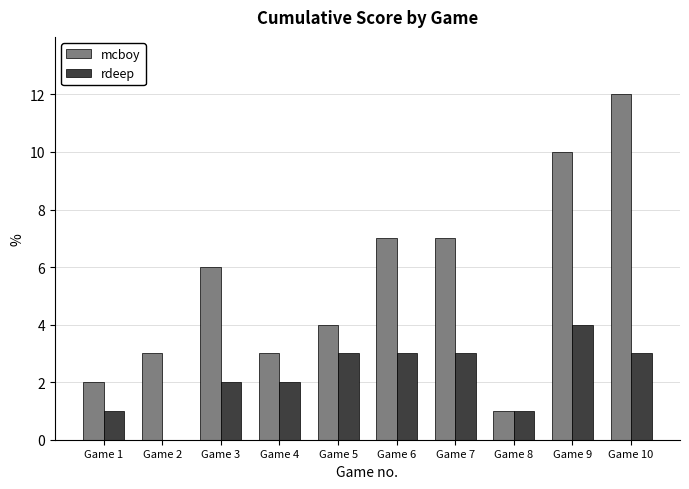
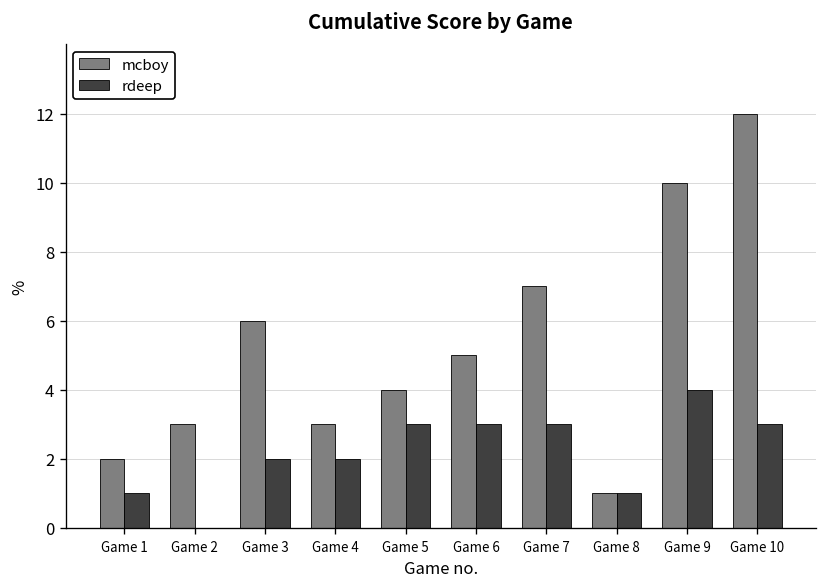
  {
    "mcboy": {
      "Game 1": 2,
      "Game 2": 3,
      "Game 3": 6,
      "Game 4": 3,
      "Game 5": 4,
-     "Game 6": 7,
+     "Game 6": 5,
      "Game 7": 7,
      "Game 8": 1,
      "Game 9": 10,
      "Game 10": 12
    },
    "rdeep": {
      "Game 1": 1,
      "Game 2": 0,
      "Game 3": 2,
      "Game 4": 2,
      "Game 5": 3,
      "Game 6": 3,
      "Game 7": 3,
      "Game 8": 1,
      "Game 9": 4,
      "Game 10": 3
    }
  }
